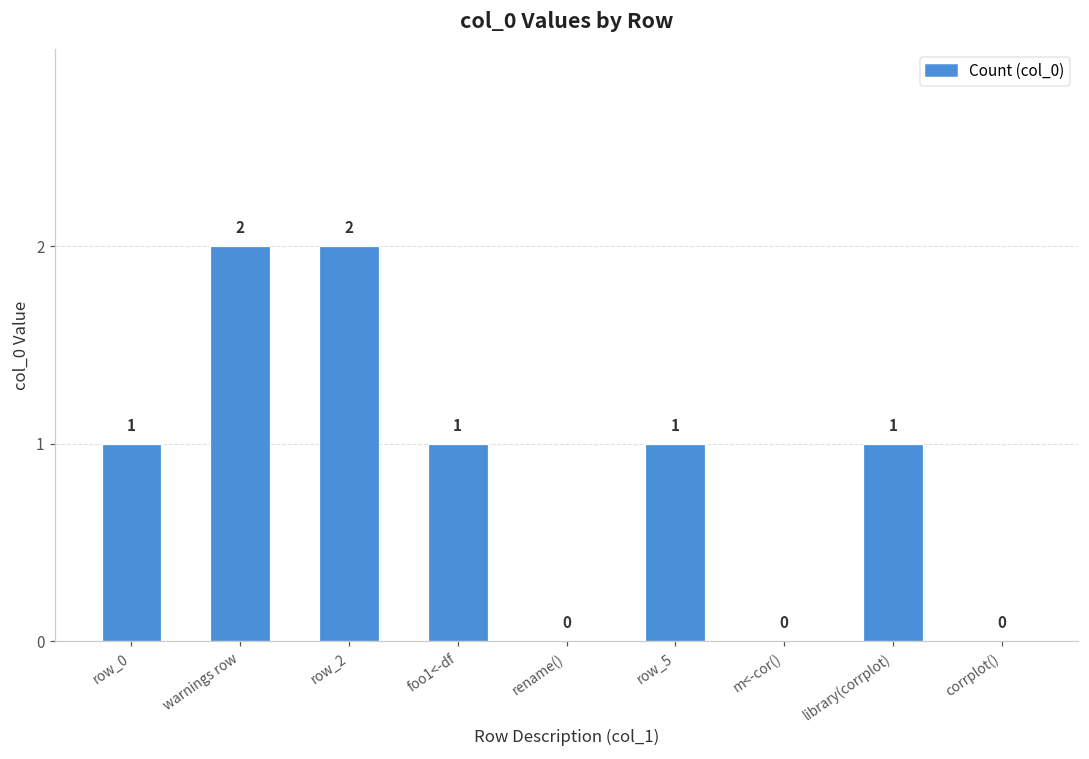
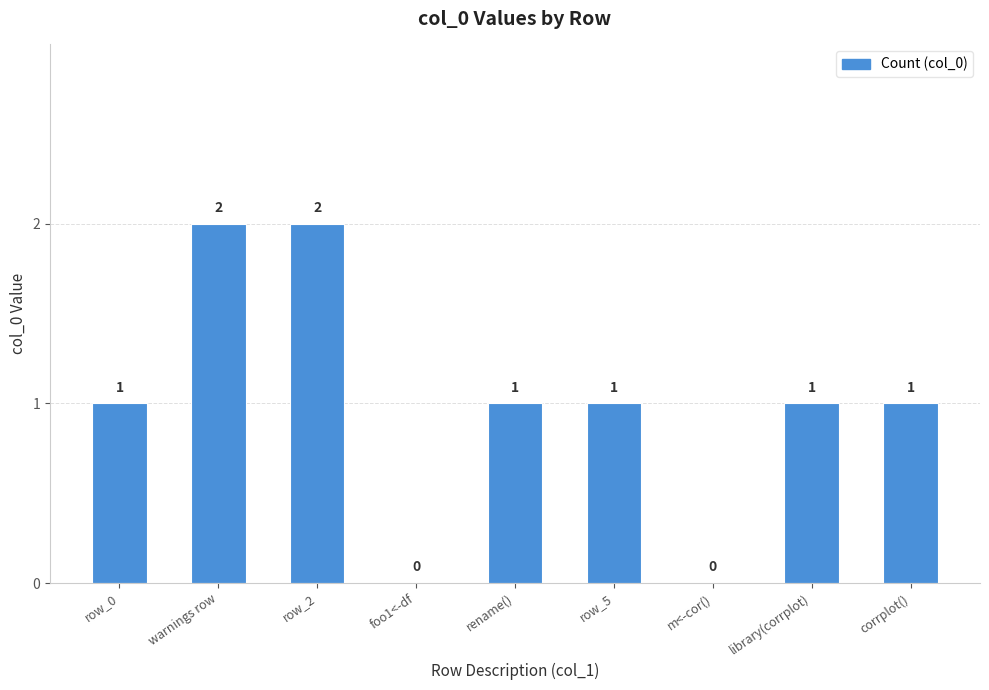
  {
    "row_0": 1,
    "warnings row": 2,
    "row_2": 2,
-   "foo1<-df": 1,
-   "rename()": 0,
+   "foo1<-df": 0,
+   "rename()": 1,
    "row_5": 1,
    "m<-cor()": 0,
    "library(corrplot)": 1,
-   "corrplot()": 0
+   "corrplot()": 1
  }
